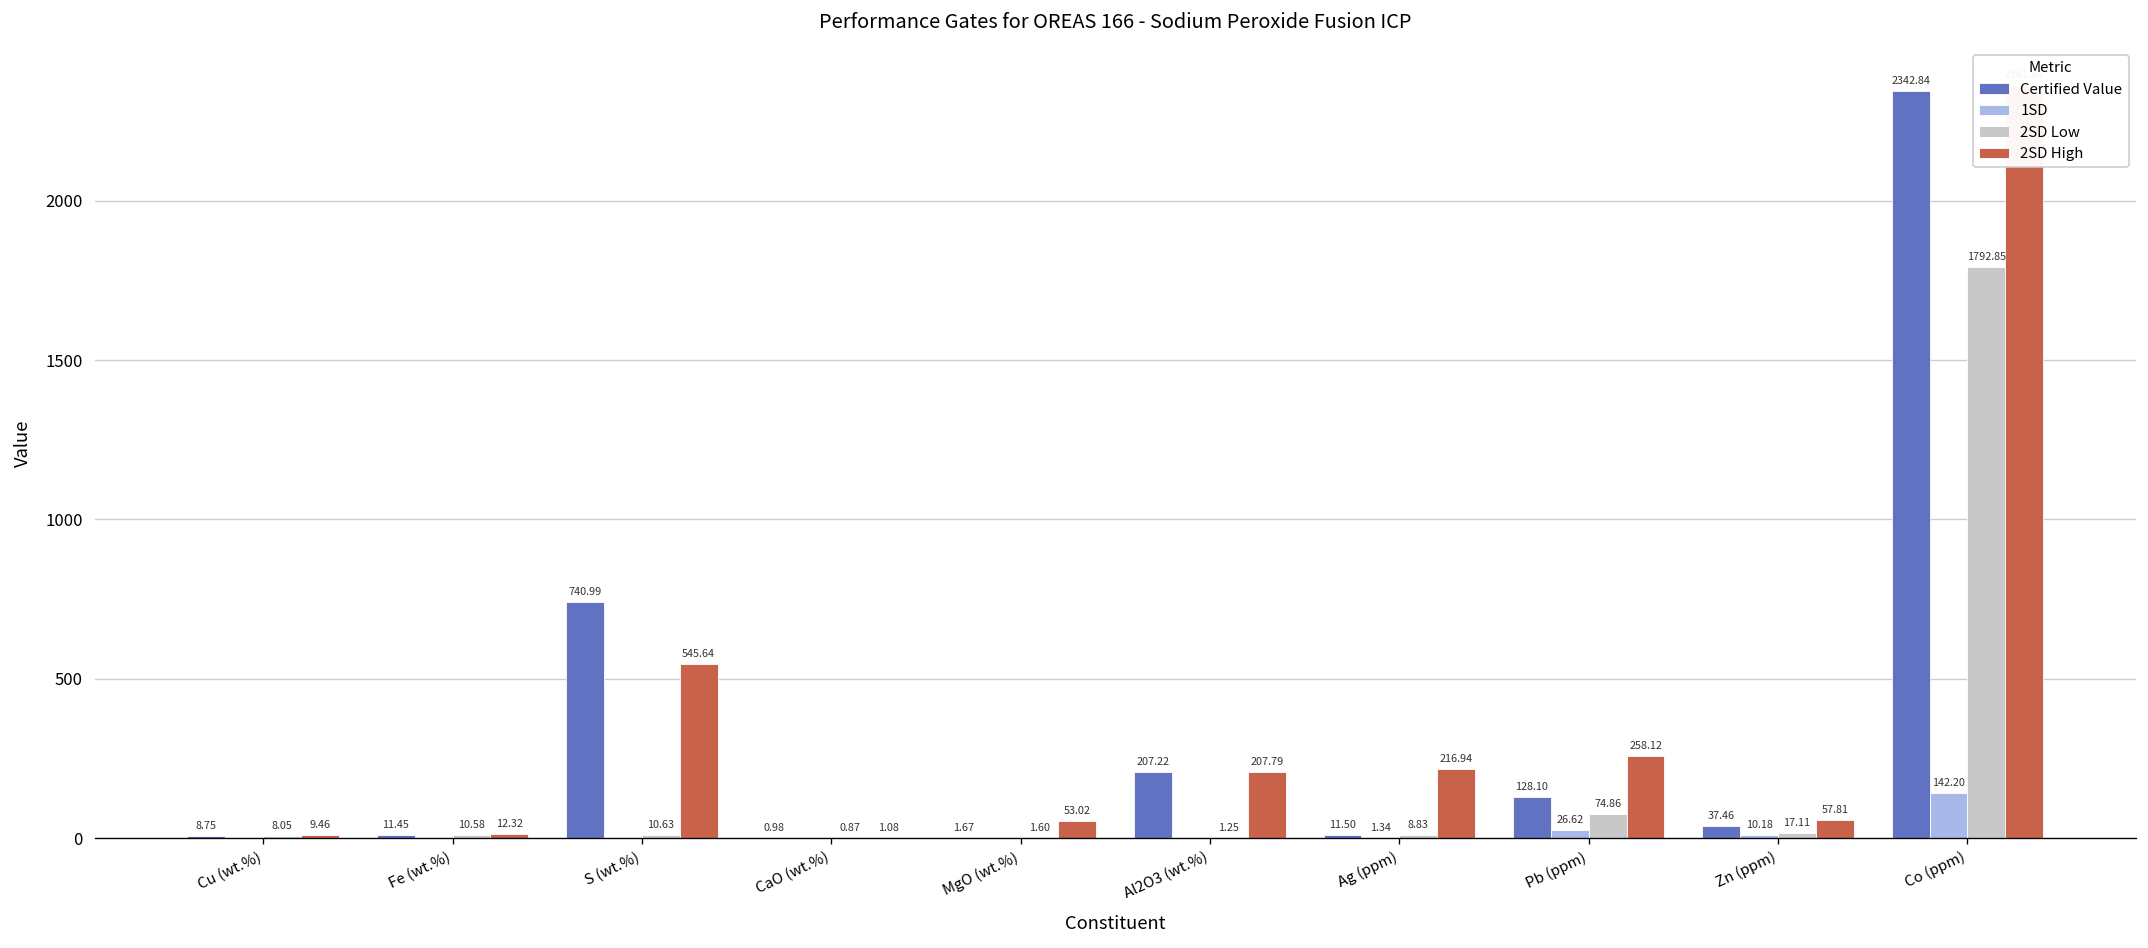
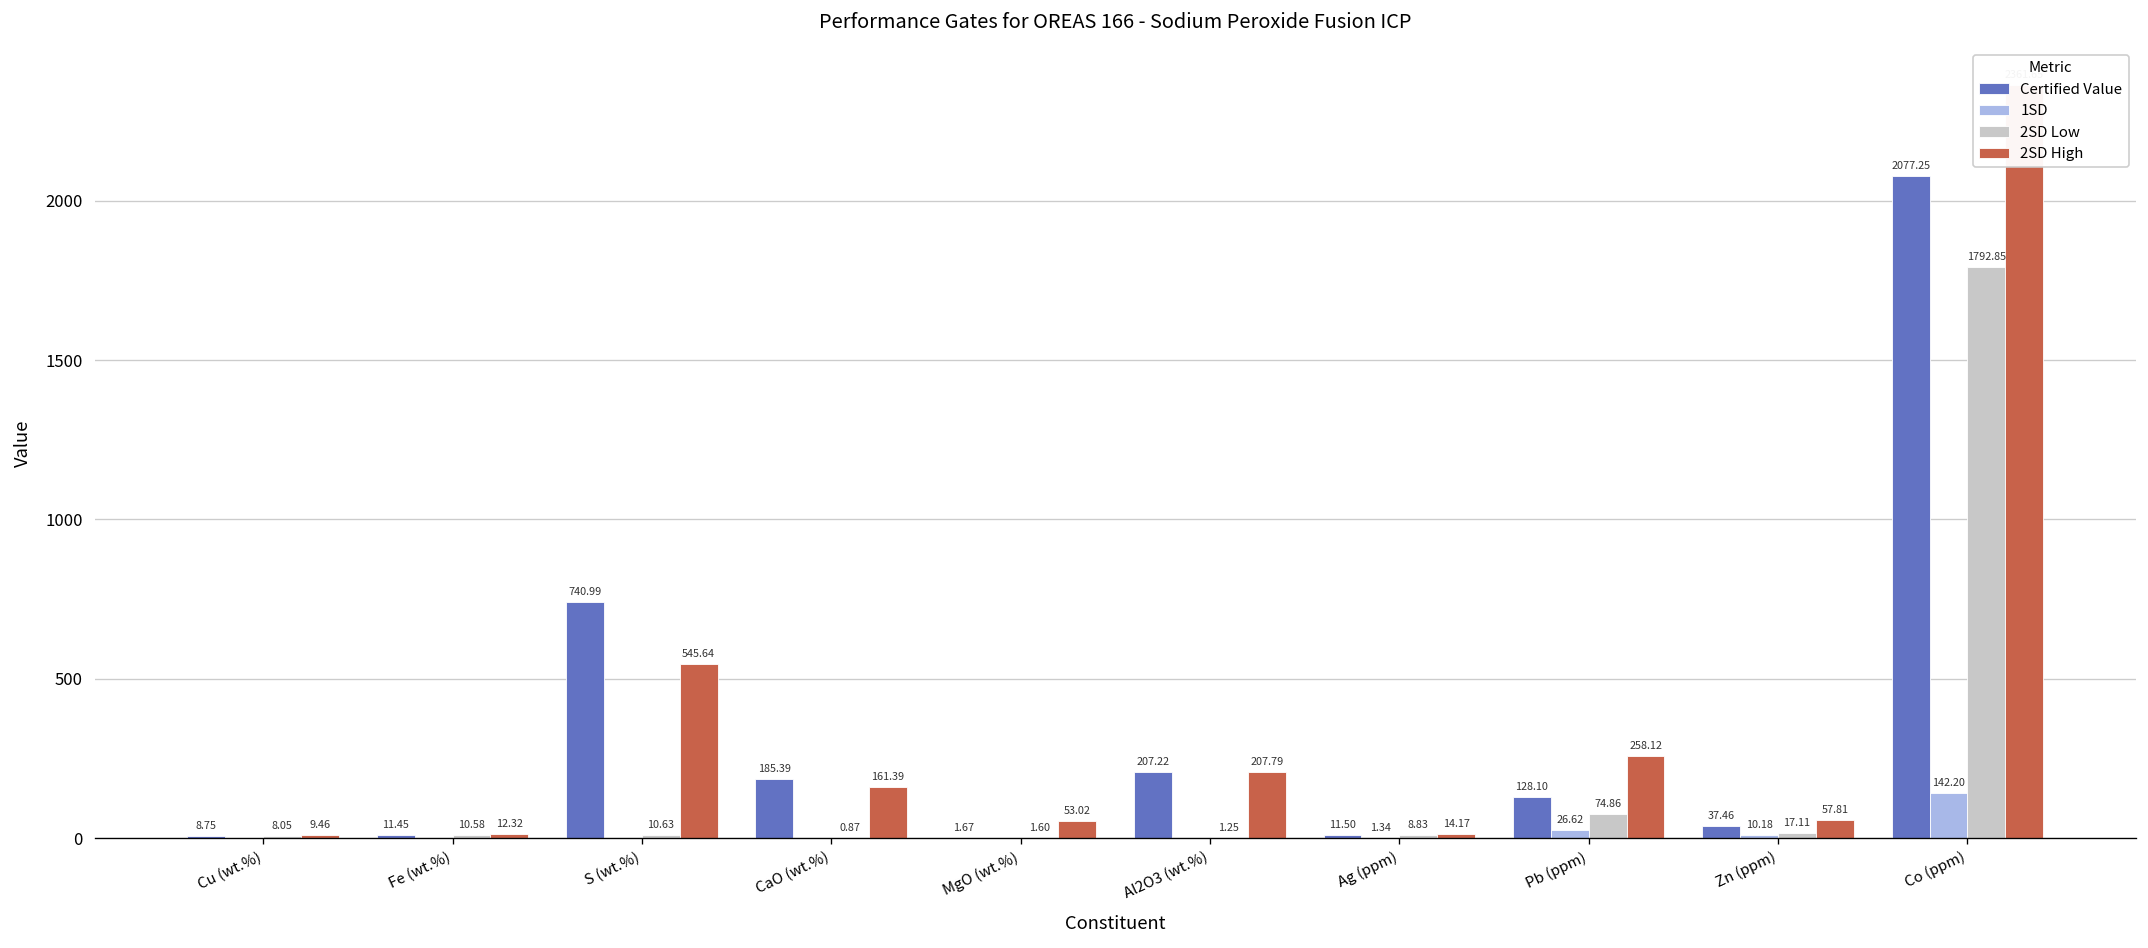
  {
    "Certified Value": {
      "Cu (wt.%)": 8.75,
      "Fe (wt.%)": 11.45,
      "S (wt.%)": 740.99,
-     "CaO (wt.%)": 0.98,
+     "CaO (wt.%)": 185.39,
      "MgO (wt.%)": 1.67,
      "Al2O3 (wt.%)": 207.22,
      "Ag (ppm)": 11.50,
      "Pb (ppm)": 128.10,
      "Zn (ppm)": 37.46,
-     "Co (ppm)": 2342.84
+     "Co (ppm)": 2077.25
    },
    "2SD High": {
      "Cu (wt.%)": 9.46,
      "Fe (wt.%)": 12.32,
      "S (wt.%)": 545.64,
-     "CaO (wt.%)": 1.08,
+     "CaO (wt.%)": 161.39,
      "MgO (wt.%)": 53.02,
      "Al2O3 (wt.%)": 207.79,
-     "Ag (ppm)": 216.94,
+     "Ag (ppm)": 14.17,
      "Pb (ppm)": 258.12,
      "Zn (ppm)": 57.81
    }
  }
